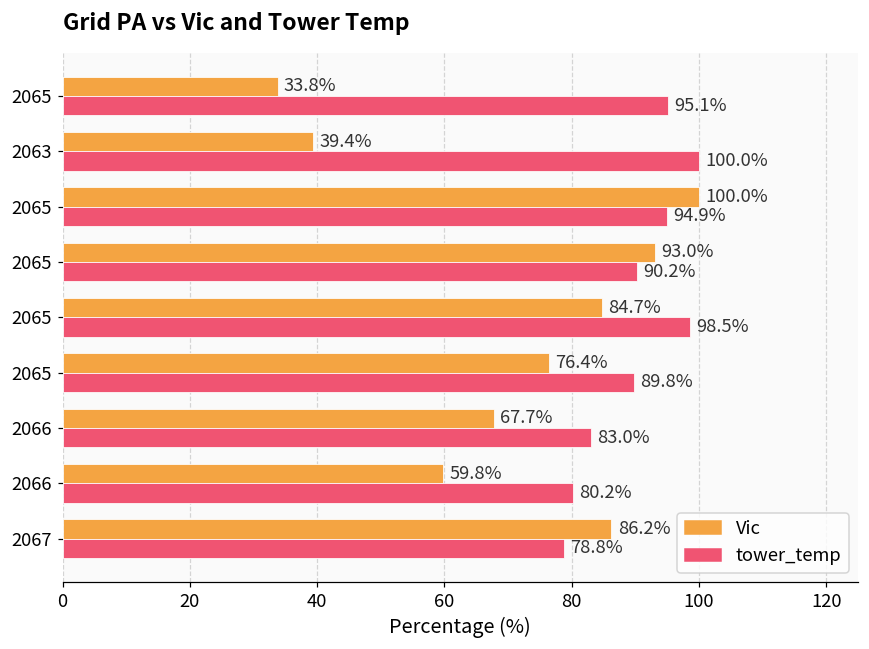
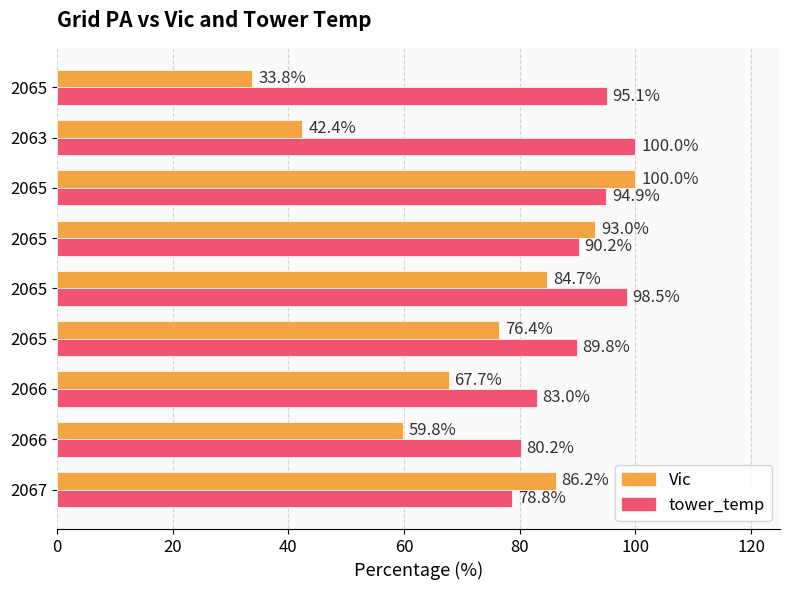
  {
    "Vic": {
-     "2063": "39.4%",
+     "2063": "42.4%",
      "2067": "86.2%"
    },
    "tower_temp": {
      "2063": "100.0%",
      "2067": "78.8%"
    }
  }
